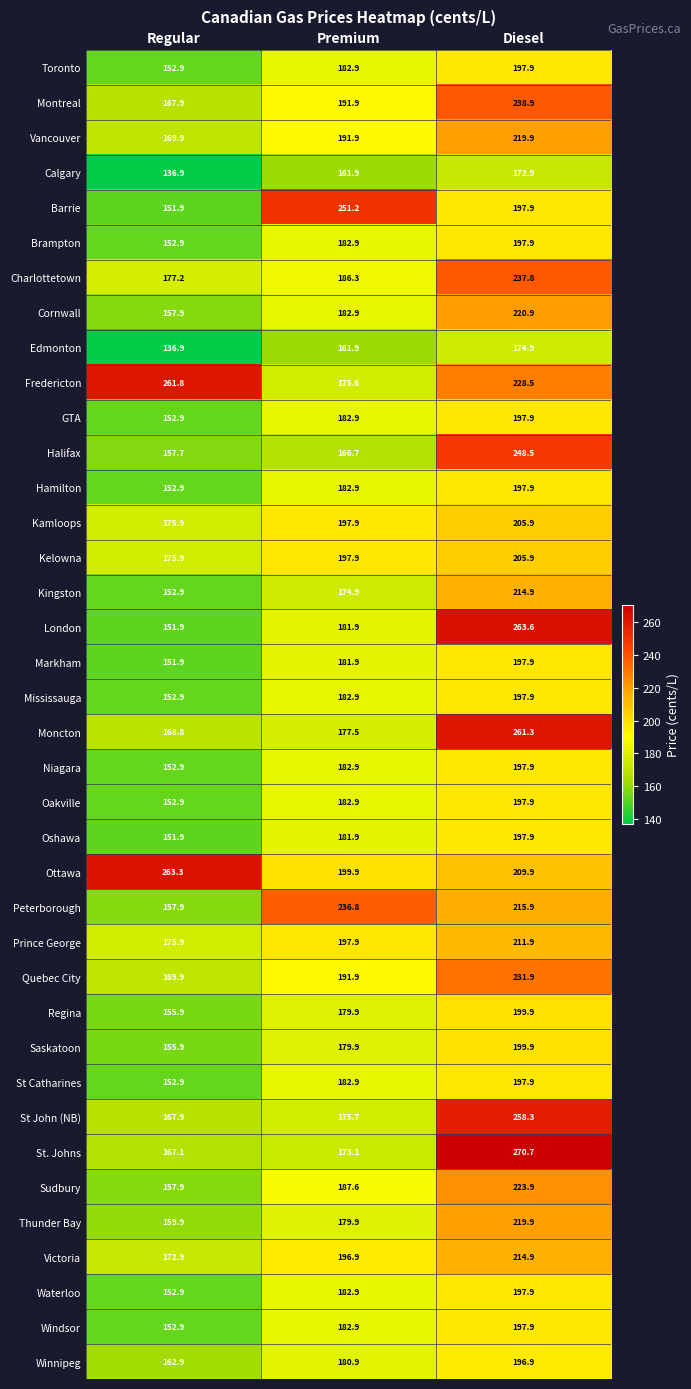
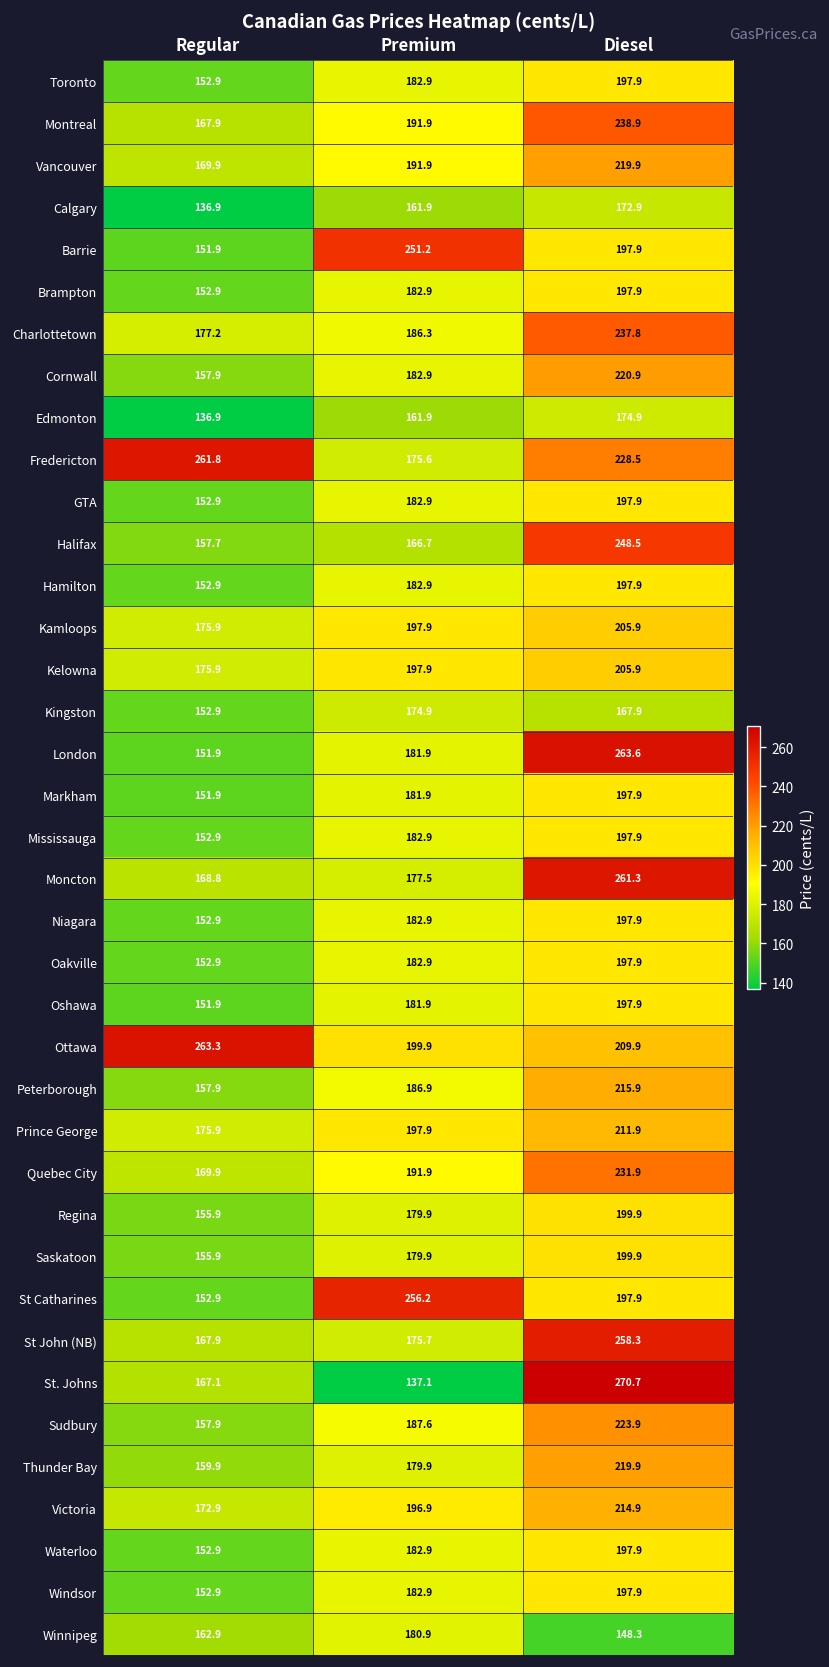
  {
    "Toronto": {
      "Regular": 152.9,
      "Premium": 182.9,
      "Diesel": 197.9
    },
    "Montreal": {
      "Regular": 167.9,
      "Premium": 191.9,
      "Diesel": 238.9
    },
    "Vancouver": {
      "Regular": 169.9,
      "Premium": 191.9,
      "Diesel": 219.9
    },
    "Calgary": {
      "Regular": 136.9,
      "Premium": 161.9,
      "Diesel": 172.9
    },
    "Barrie": {
      "Regular": 151.9,
      "Premium": 251.2,
      "Diesel": 197.9
    },
    "Brampton": {
      "Regular": 152.9,
      "Premium": 182.9,
      "Diesel": 197.9
    },
    "Charlottetown": {
      "Regular": 177.2,
      "Premium": 186.3,
      "Diesel": 237.8
    },
    "Cornwall": {
      "Regular": 157.9,
      "Premium": 182.9,
      "Diesel": 220.9
    },
    "Edmonton": {
      "Regular": 136.9,
      "Premium": 161.9,
      "Diesel": 174.9
    },
    "Fredericton": {
      "Regular": 261.8,
      "Premium": 175.6,
      "Diesel": 228.5
    },
    "GTA": {
      "Regular": 152.9,
      "Premium": 182.9,
      "Diesel": 197.9
    },
    "Halifax": {
      "Regular": 157.7,
      "Premium": 166.7,
      "Diesel": 248.5
    },
    "Hamilton": {
      "Regular": 152.9,
      "Premium": 182.9,
      "Diesel": 197.9
    },
    "Kamloops": {
      "Regular": 175.9,
      "Premium": 197.9,
      "Diesel": 205.9
    },
    "Kelowna": {
      "Regular": 175.9,
      "Premium": 197.9,
      "Diesel": 205.9
    },
    "Kingston": {
      "Regular": 152.9,
      "Premium": 174.9,
-     "Diesel": 214.9
+     "Diesel": 167.9
    },
    "London": {
      "Regular": 151.9,
      "Premium": 181.9,
      "Diesel": 263.6
    },
    "Markham": {
      "Regular": 151.9,
      "Premium": 181.9,
      "Diesel": 197.9
    },
    "Mississauga": {
      "Regular": 152.9,
      "Premium": 182.9,
      "Diesel": 197.9
    },
    "Moncton": {
      "Regular": 168.8,
      "Premium": 177.5,
      "Diesel": 261.3
    },
    "Niagara": {
      "Regular": 152.9,
      "Premium": 182.9,
      "Diesel": 197.9
    },
    "Oakville": {
      "Regular": 152.9,
      "Premium": 182.9,
      "Diesel": 197.9
    },
    "Oshawa": {
      "Regular": 151.9,
      "Premium": 181.9,
      "Diesel": 197.9
    },
    "Ottawa": {
      "Regular": 263.3,
      "Premium": 199.9,
      "Diesel": 209.9
    },
    "Peterborough": {
      "Regular": 157.9,
-     "Premium": 236.8,
+     "Premium": 186.9,
      "Diesel": 215.9
    },
    "Prince George": {
      "Regular": 175.9,
      "Premium": 197.9,
      "Diesel": 211.9
    },
    "Quebec City": {
      "Regular": 169.9,
      "Premium": 191.9,
      "Diesel": 231.9
    },
    "Regina": {
      "Regular": 155.9,
      "Premium": 179.9,
      "Diesel": 199.9
    },
    "Saskatoon": {
      "Regular": 155.9,
      "Premium": 179.9,
      "Diesel": 199.9
    },
    "St Catharines": {
      "Regular": 152.9,
-     "Premium": 182.9,
+     "Premium": 256.2,
      "Diesel": 197.9
    },
    "St John (NB)": {
      "Regular": 167.9,
      "Premium": 175.7,
      "Diesel": 258.3
    },
    "St. Johns": {
      "Regular": 167.1,
-     "Premium": 173.1,
+     "Premium": 137.1,
      "Diesel": 270.7
    },
    "Sudbury": {
      "Regular": 157.9,
      "Premium": 187.6,
      "Diesel": 223.9
    },
    "Thunder Bay": {
      "Regular": 159.9,
      "Premium": 179.9,
      "Diesel": 219.9
    },
    "Victoria": {
      "Regular": 172.9,
      "Premium": 196.9,
      "Diesel": 214.9
    },
    "Waterloo": {
      "Regular": 152.9,
      "Premium": 182.9,
      "Diesel": 197.9
    },
    "Windsor": {
      "Regular": 152.9,
      "Premium": 182.9,
      "Diesel": 197.9
    },
    "Winnipeg": {
      "Regular": 162.9,
      "Premium": 180.9,
-     "Diesel": 196.9
+     "Diesel": 148.3
    }
  }
